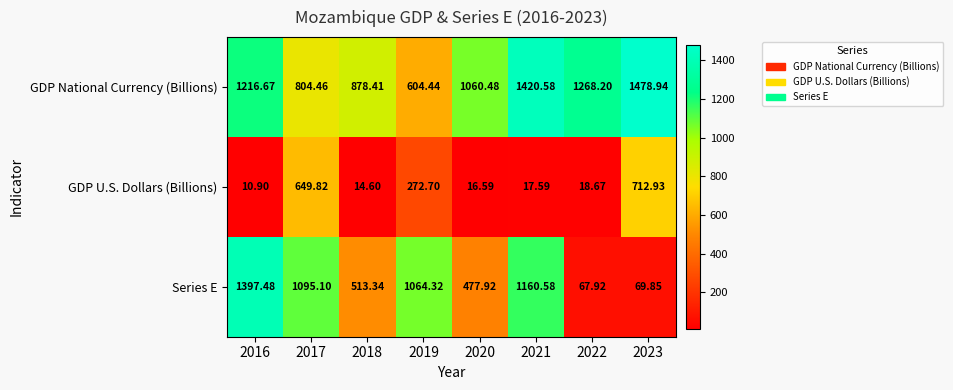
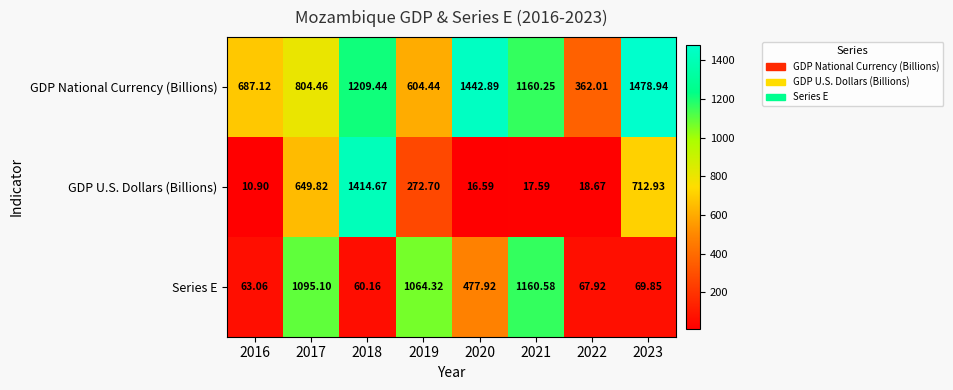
  {
    "GDP National Currency (Billions)": {
-     "2016": 1216.67,
+     "2016": 687.12,
      "2017": 804.46,
-     "2018": 878.41,
+     "2018": 1209.44,
      "2019": 604.44,
-     "2020": 1060.48,
-     "2021": 1420.58,
-     "2022": 1268.20,
+     "2020": 1442.89,
+     "2021": 1160.25,
+     "2022": 362.01,
      "2023": 1478.94
    },
    "GDP U.S. Dollars (Billions)": {
      "2016": 10.90,
      "2017": 649.82,
-     "2018": 14.60,
+     "2018": 1414.67,
      "2019": 272.70,
      "2020": 16.59,
      "2021": 17.59,
      "2022": 18.67,
      "2023": 712.93
    },
    "Series E": {
-     "2016": 1397.48,
+     "2016": 63.06,
      "2017": 1095.10,
-     "2018": 513.34,
+     "2018": 60.16,
      "2019": 1064.32,
      "2020": 477.92,
      "2021": 1160.58,
      "2022": 67.92,
      "2023": 69.85
    }
  }
